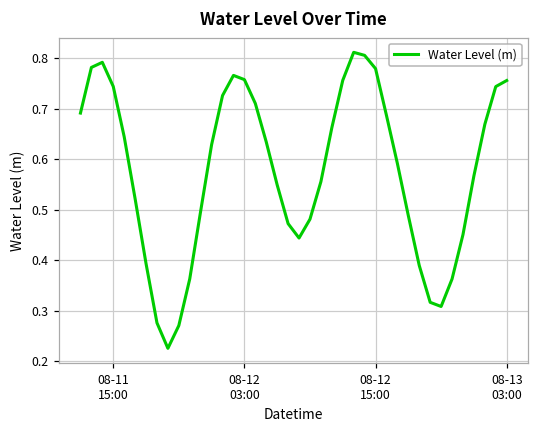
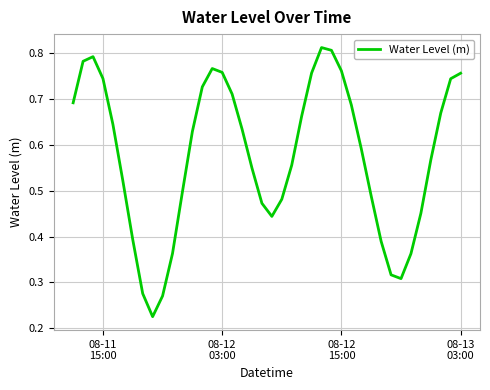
  {
    "08-11 15:00": 0.74,
    "08-12 03:00": 0.76,
-   "08-12 15:00": 0.78,
+   "08-12 15:00": 0.76,
    "08-13 03:00": 0.76
  }
